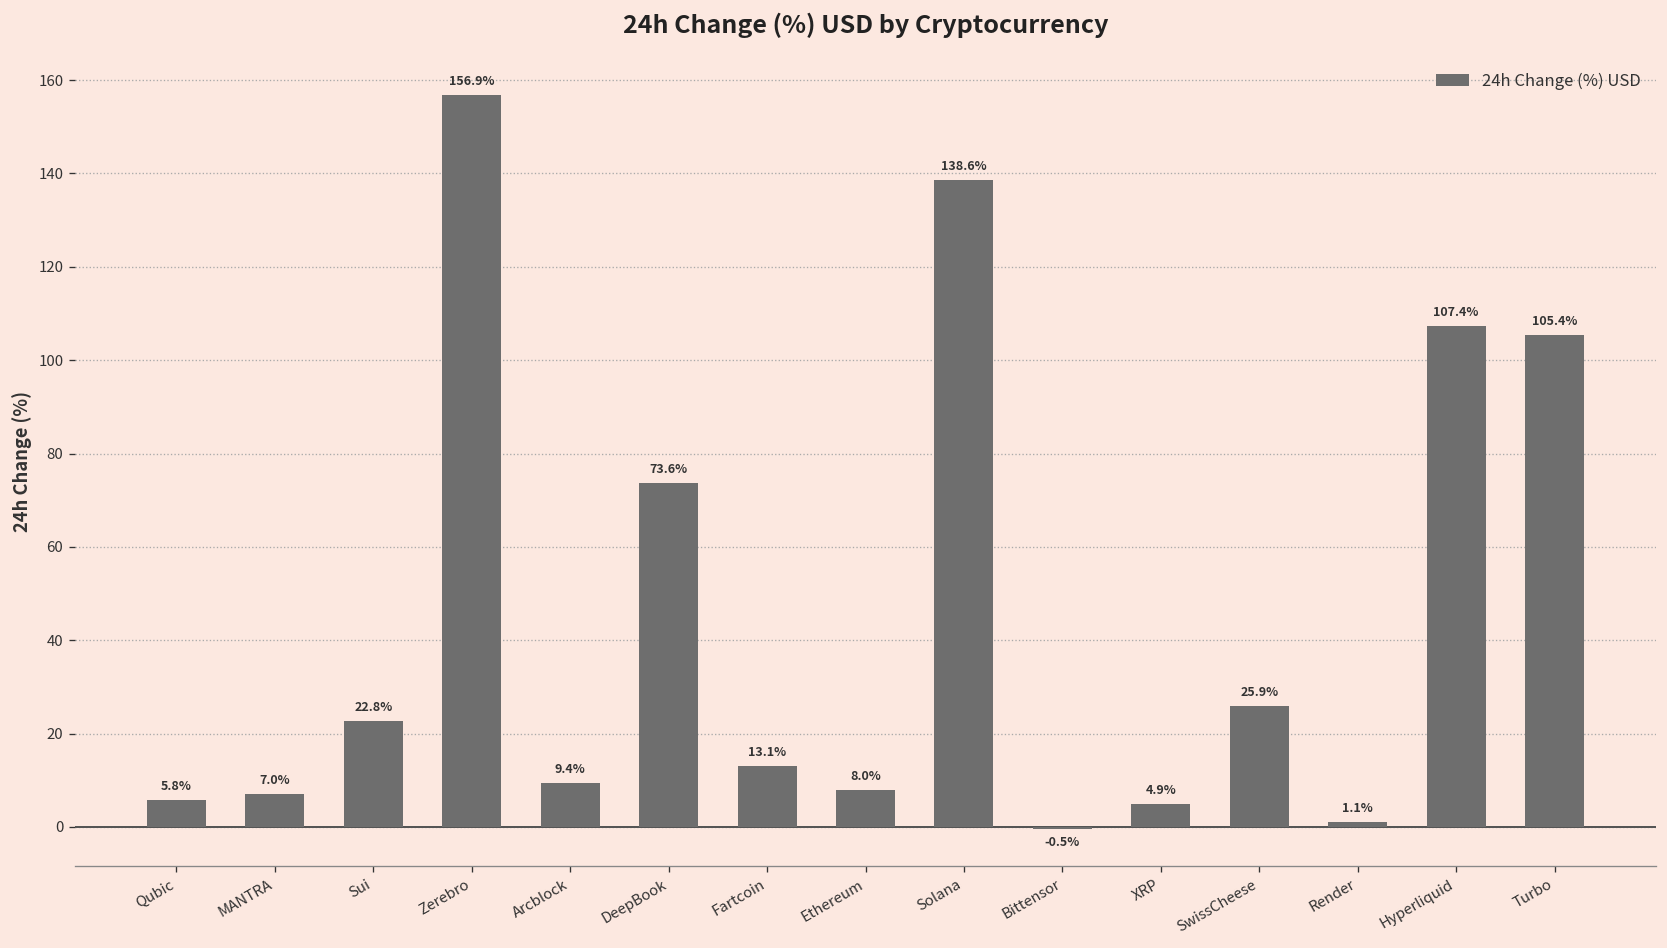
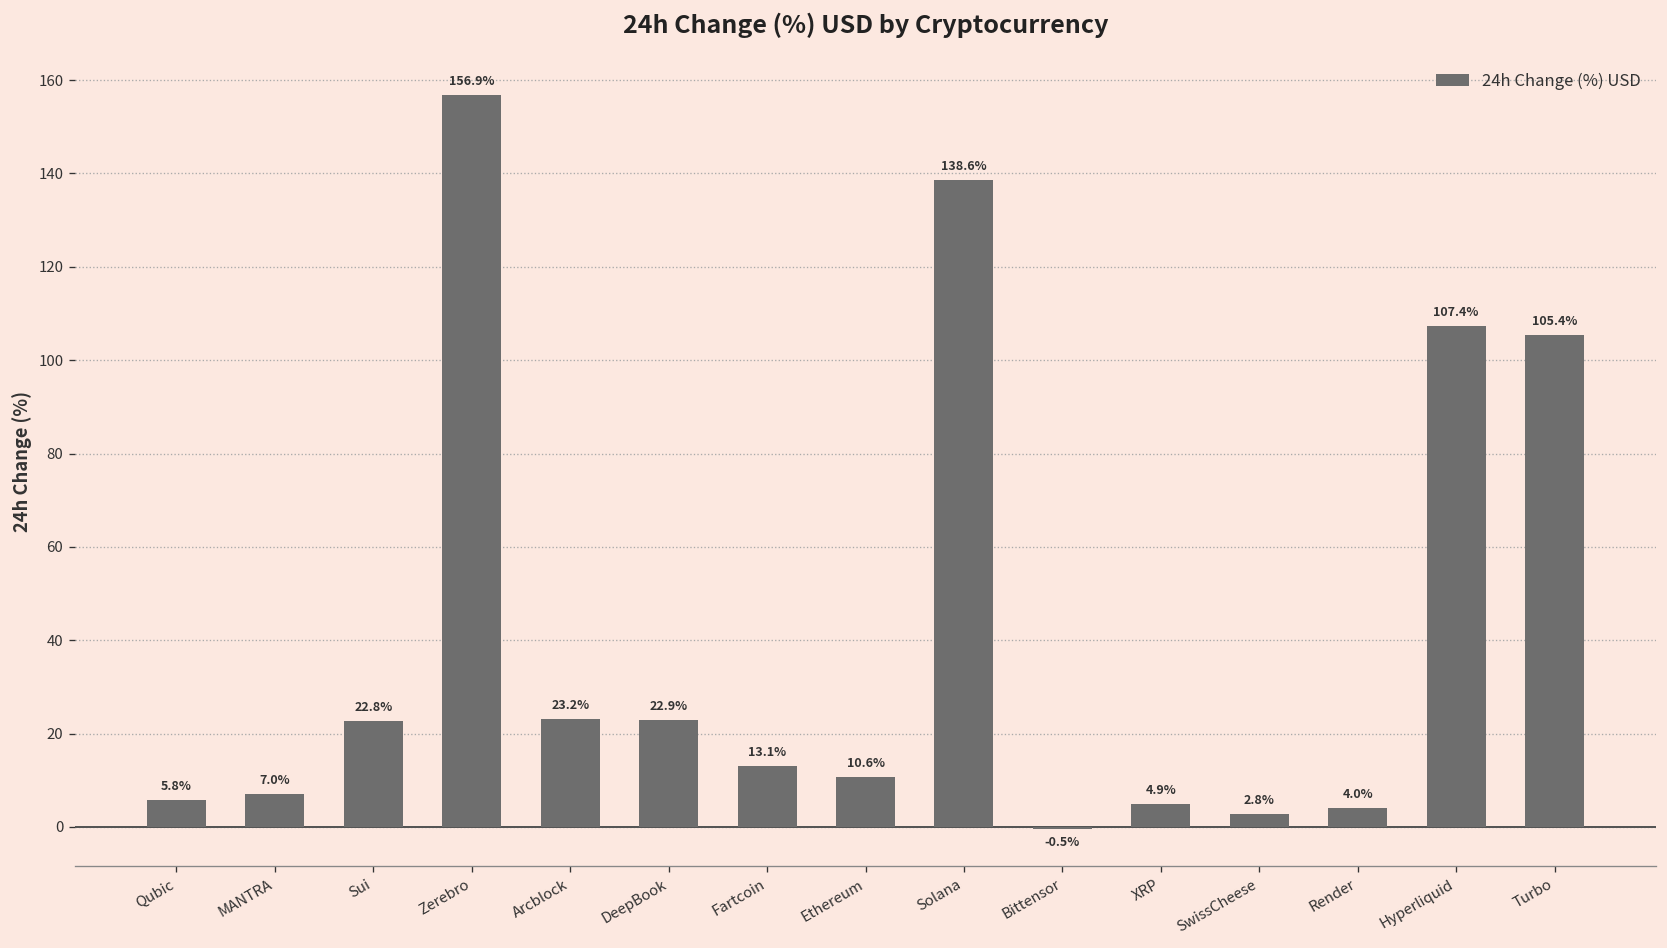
  {
    "Qubic": "5.8%",
    "MANTRA": "7.0%",
    "Sui": "22.8%",
    "Zerebro": "156.9%",
-   "Arcblock": "9.4%",
-   "DeepBook": "73.6%",
+   "Arcblock": "23.2%",
+   "DeepBook": "22.9%",
    "Fartcoin": "13.1%",
-   "Ethereum": "8.0%",
+   "Ethereum": "10.6%",
    "Solana": "138.6%",
    "Bittensor": "-0.5%",
    "XRP": "4.9%",
-   "SwissCheese": "25.9%",
-   "Render": "1.1%",
+   "SwissCheese": "2.8%",
+   "Render": "4.0%",
    "Hyperliquid": "107.4%",
    "Turbo": "105.4%"
  }
